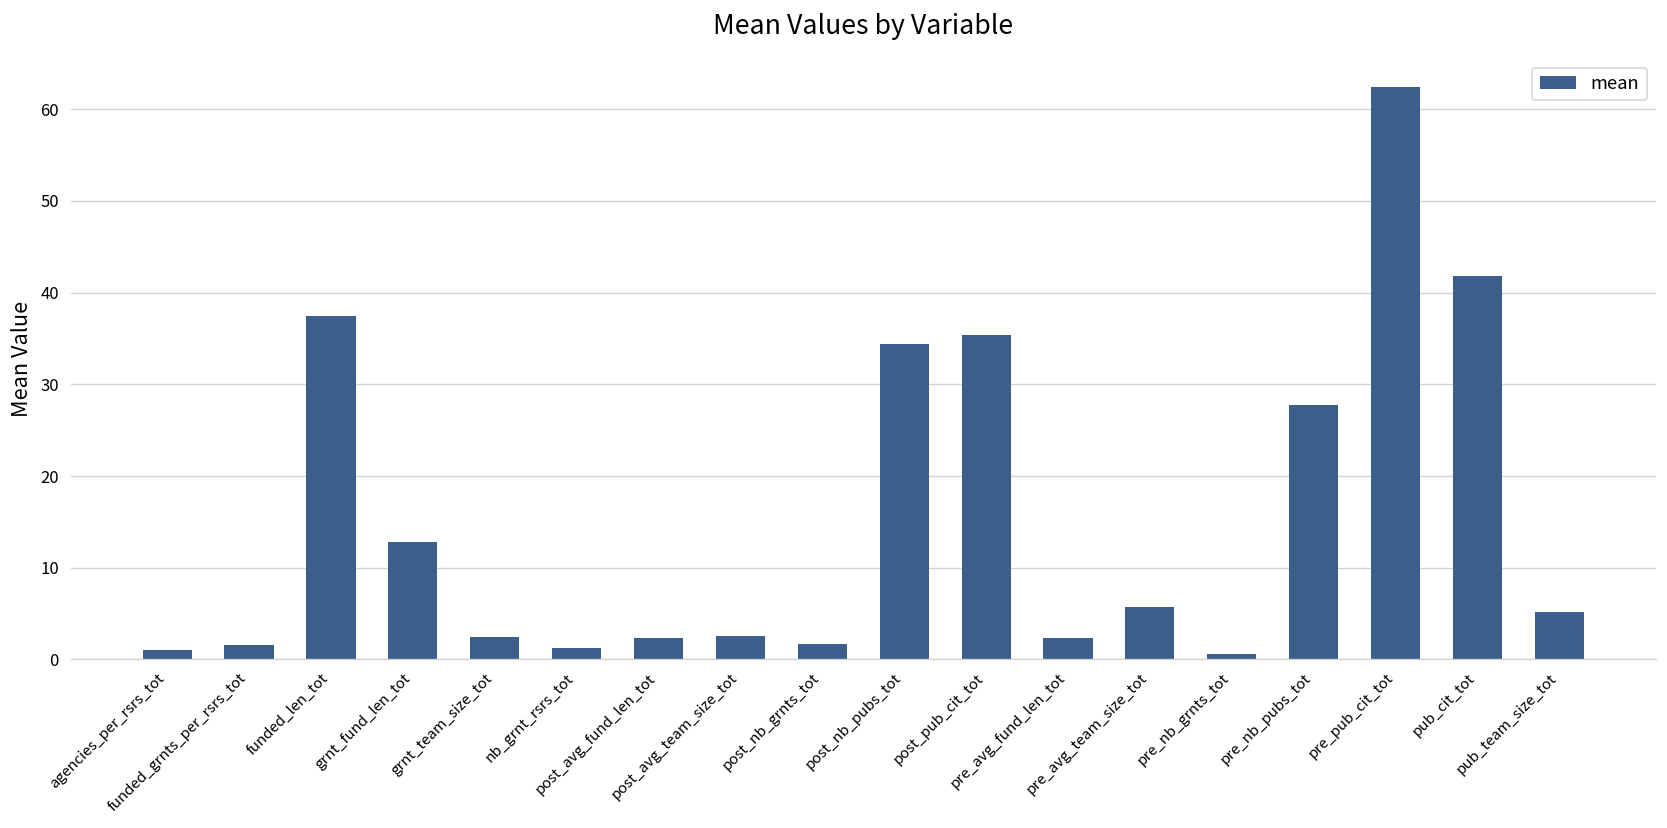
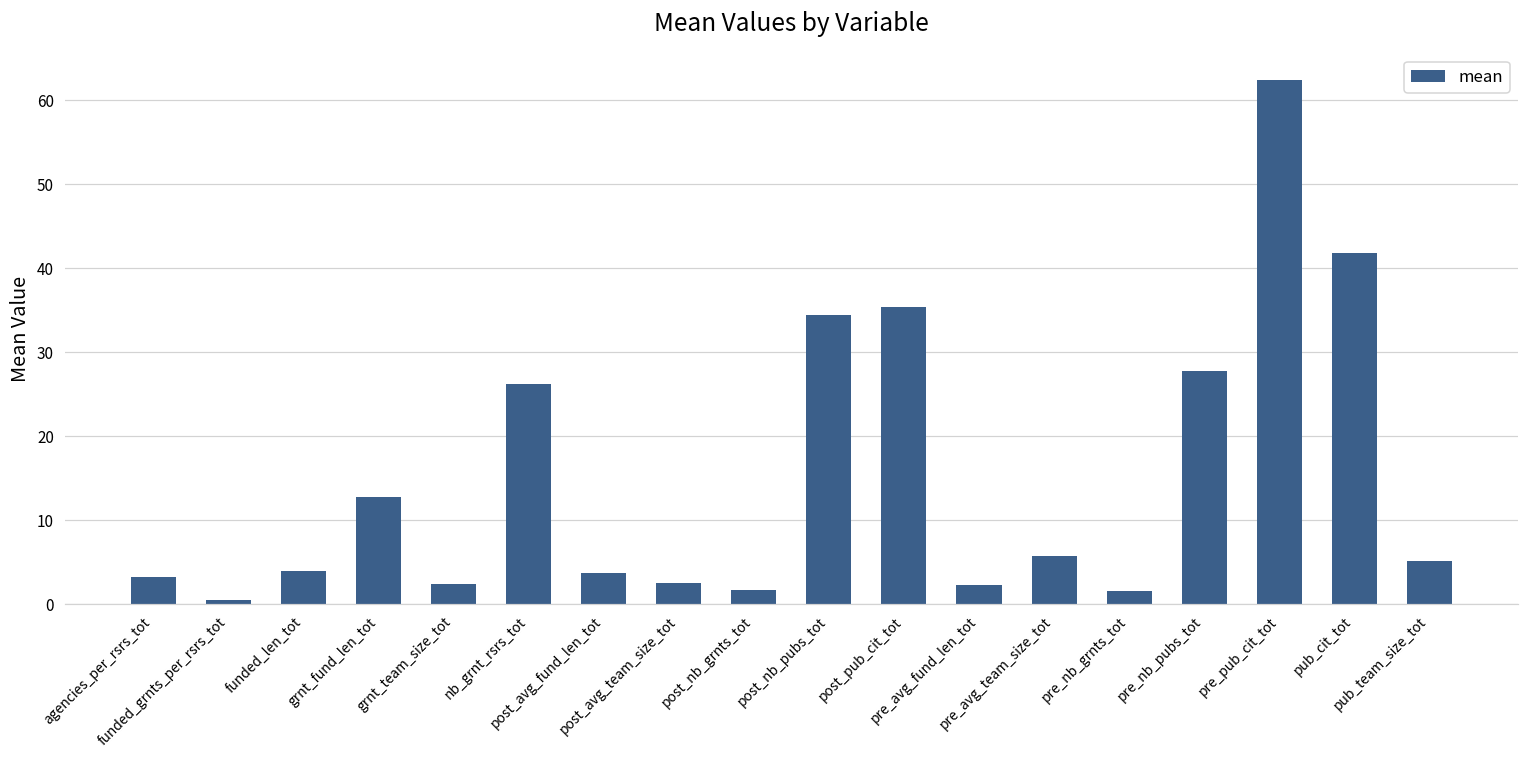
  {
-   "agencies_per_rsrs_tot": 1,
-   "funded_grnts_per_rsrs_tot": 2,
-   "funded_len_tot": 37,
+   "agencies_per_rsrs_tot": 3,
+   "funded_grnts_per_rsrs_tot": 1,
+   "funded_len_tot": 4,
    "grnt_fund_len_tot": 13,
    "grnt_team_size_tot": 2,
-   "nb_grnt_rsrs_tot": 1,
-   "post_avg_fund_len_tot": 2,
+   "nb_grnt_rsrs_tot": 26,
+   "post_avg_fund_len_tot": 4,
    "post_avg_team_size_tot": 3,
    "post_nb_grnts_tot": 2,
    "post_nb_pubs_tot": 34,
    "post_pub_cit_tot": 35,
    "pre_avg_fund_len_tot": 2,
    "pre_avg_team_size_tot": 6,
-   "pre_nb_grnts_tot": 1,
+   "pre_nb_grnts_tot": 2,
    "pre_nb_pubs_tot": 28,
    "pre_pub_cit_tot": 62,
    "pub_cit_tot": 42,
    "pub_team_size_tot": 5
  }
